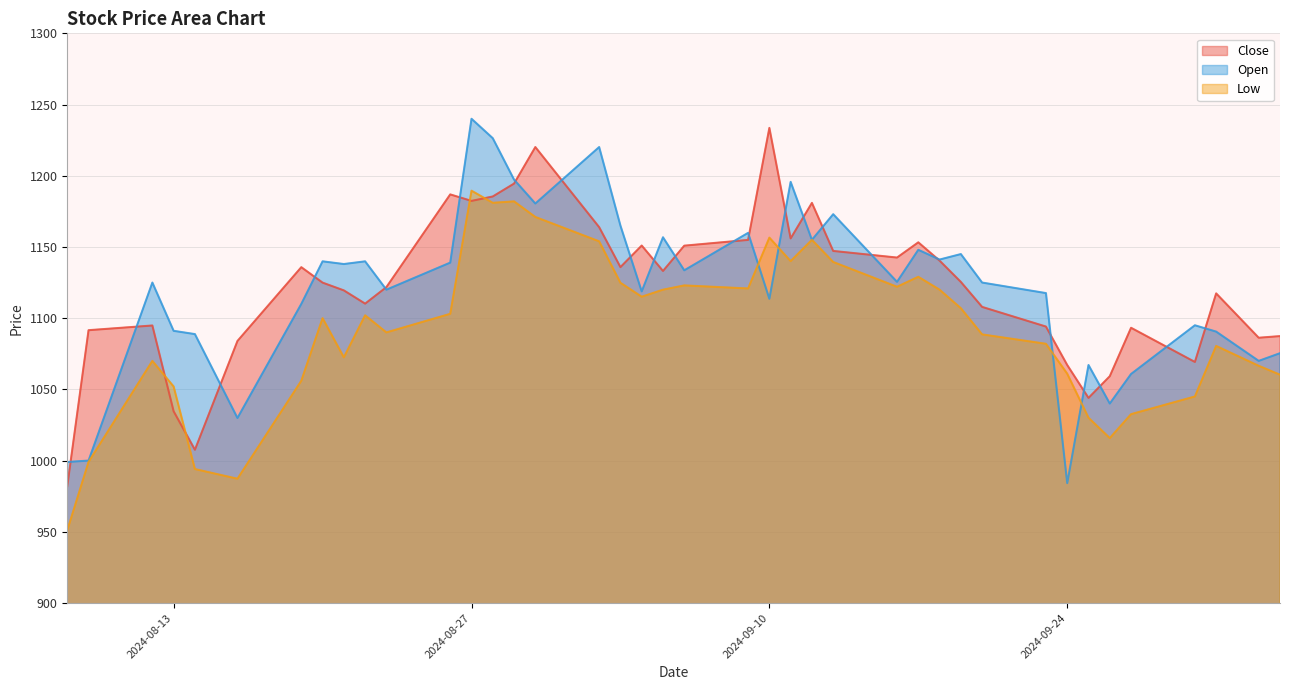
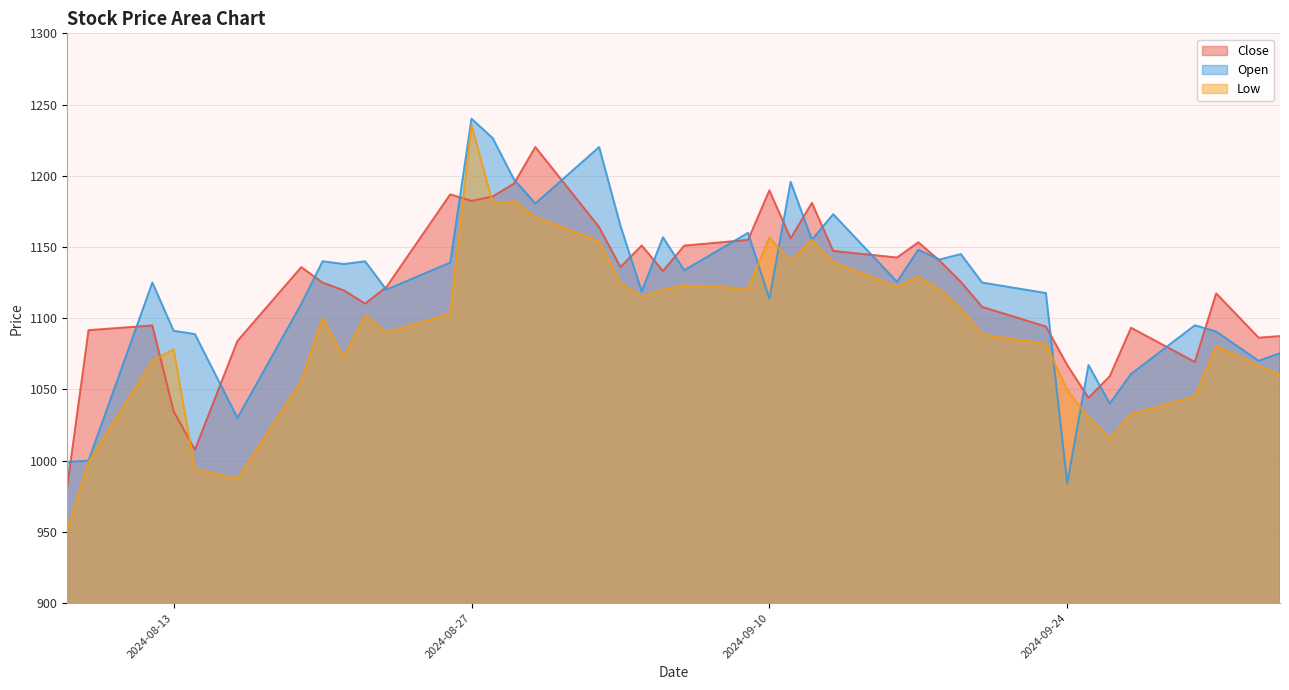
  {
    "Close": {
      "2024-08-13": 1035,
      "2024-08-27": 1182,
-     "2024-09-10": 1234,
+     "2024-09-10": 1190,
      "2024-09-24": 1067
    },
    "Open": {
      "2024-08-13": 1091,
      "2024-08-27": 1240,
      "2024-09-10": 1114,
      "2024-09-24": 984
    },
    "Low": {
-     "2024-08-13": 1052,
-     "2024-08-27": 1190,
+     "2024-08-13": 1078,
+     "2024-08-27": 1236,
      "2024-09-10": 1157,
-     "2024-09-24": 1061
+     "2024-09-24": 1050
    }
  }
